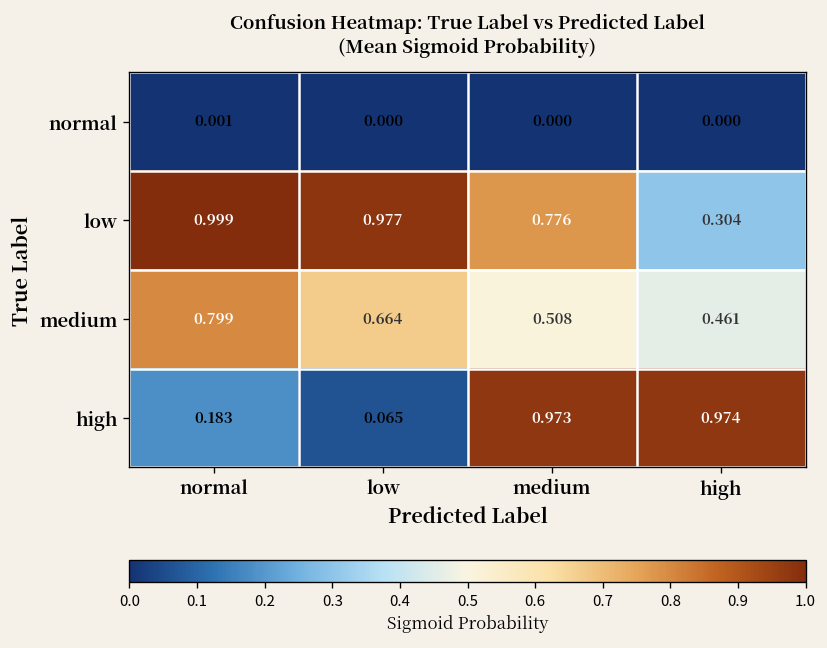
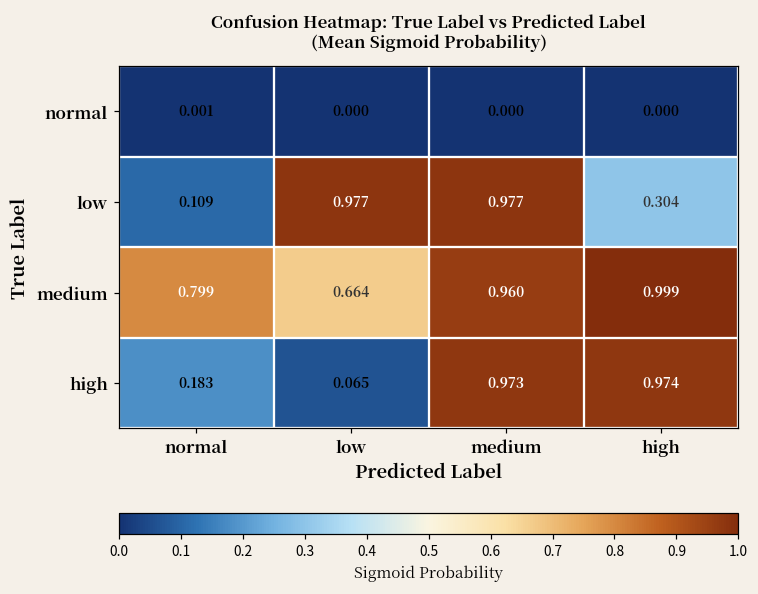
  {
    "normal": {
      "normal": 0.001,
      "low": 0.000,
      "medium": 0.000,
      "high": 0.000
    },
    "low": {
-     "normal": 0.999,
+     "normal": 0.109,
      "low": 0.977,
-     "medium": 0.776,
+     "medium": 0.977,
      "high": 0.304
    },
    "medium": {
      "normal": 0.799,
      "low": 0.664,
-     "medium": 0.508,
-     "high": 0.461
+     "medium": 0.960,
+     "high": 0.999
    },
    "high": {
      "normal": 0.183,
      "low": 0.065,
      "medium": 0.973,
      "high": 0.974
    }
  }
